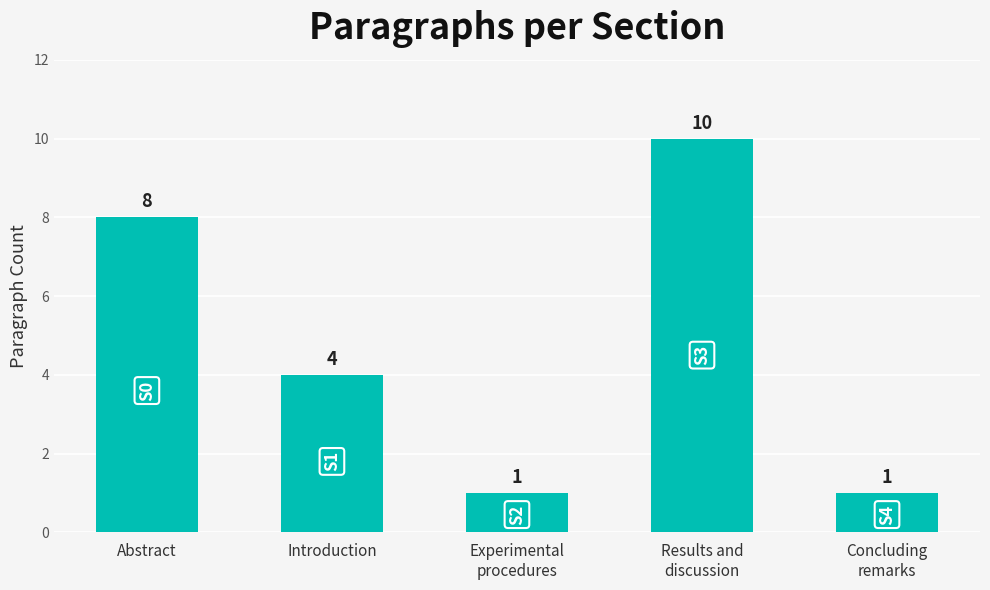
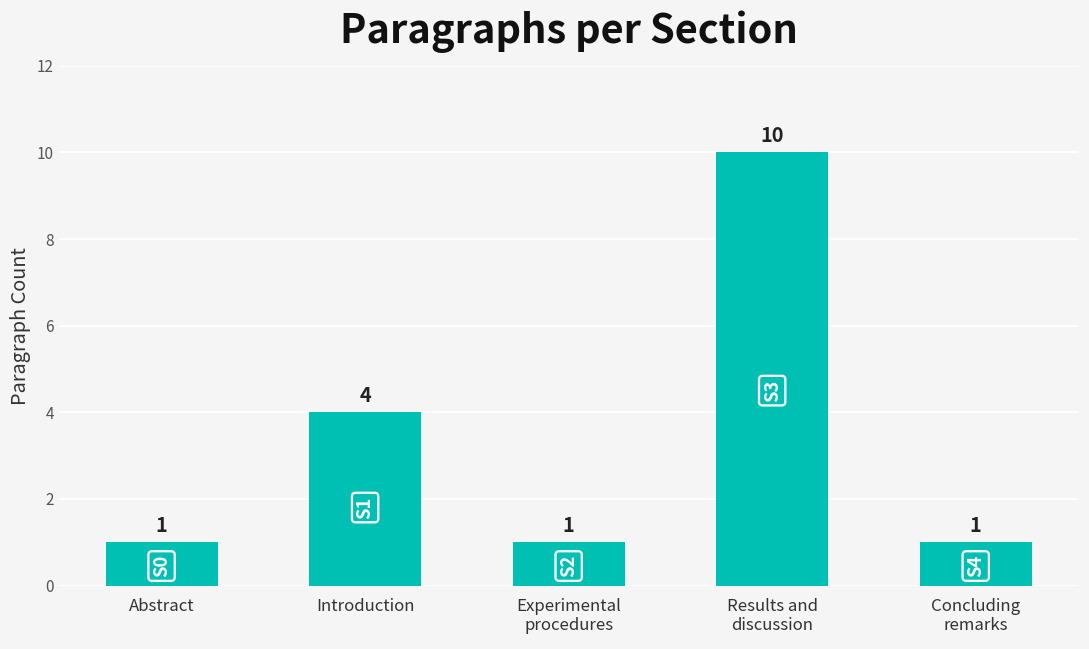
  {
-   "Abstract": 8,
+   "Abstract": 1,
    "Introduction": 4,
    "Experimental procedures": 1,
    "Results and discussion": 10,
    "Concluding remarks": 1
  }
